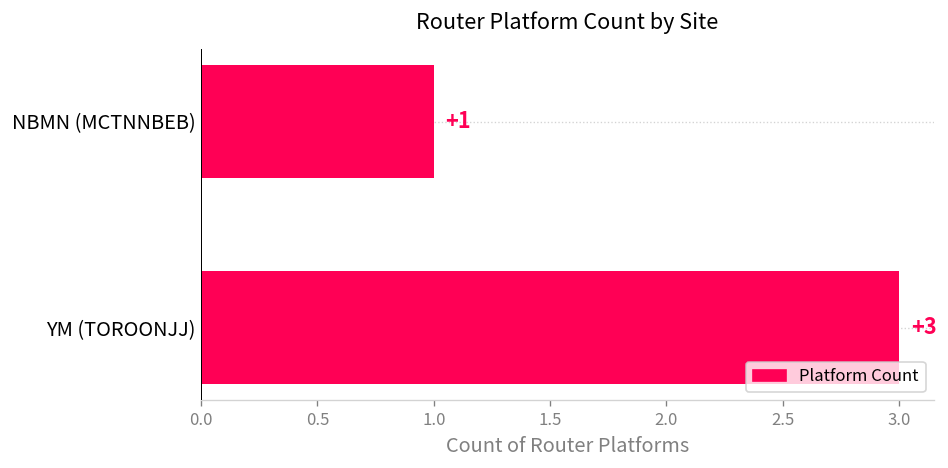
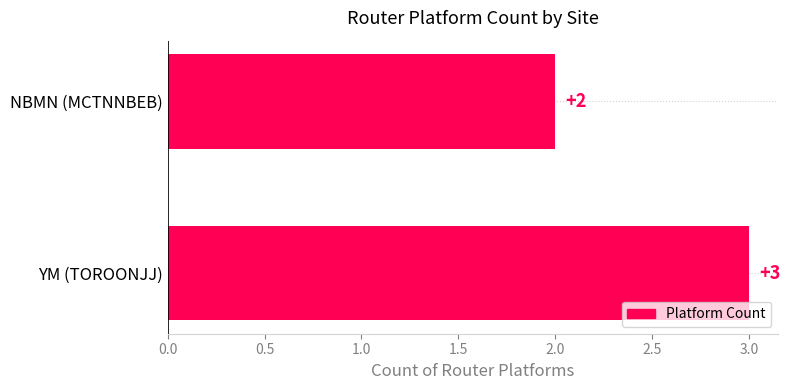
  {
-   "NBMN (MCTNNBEB)": "+1",
+   "NBMN (MCTNNBEB)": "+2",
    "YM (TOROONJJ)": "+3"
  }
